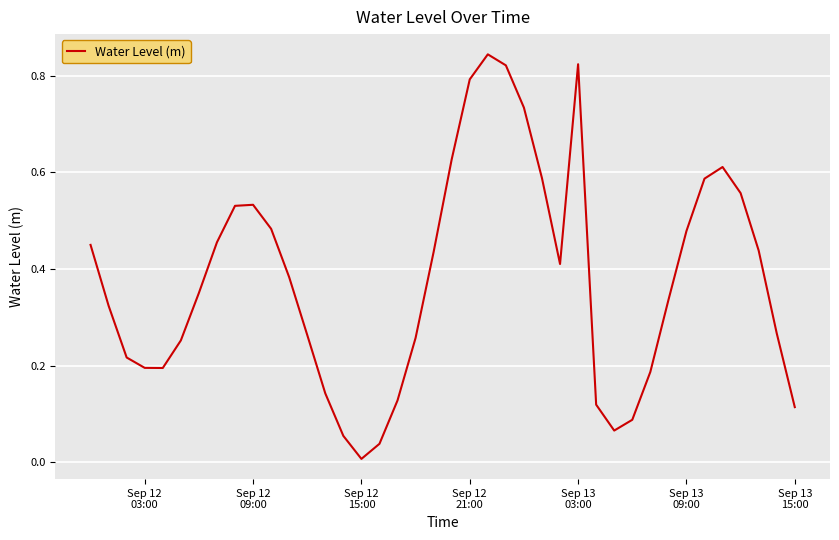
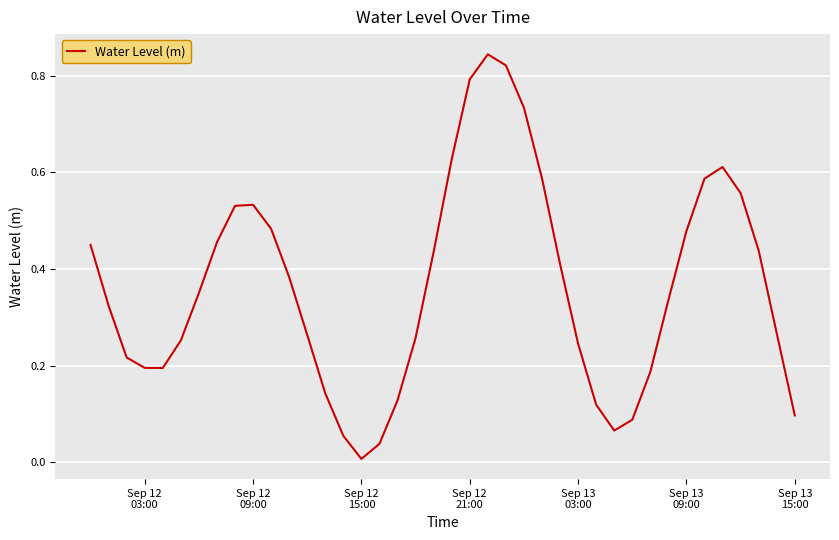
  {
    "Sep 12 03:00": 0.20,
    "Sep 12 09:00": 0.53,
    "Sep 12 15:00": 0.01,
    "Sep 12 21:00": 0.79,
-   "Sep 13 03:00": 0.82,
+   "Sep 13 03:00": 0.25,
    "Sep 13 09:00": 0.48,
-   "Sep 13 15:00": 0.11
+   "Sep 13 15:00": 0.10
  }
